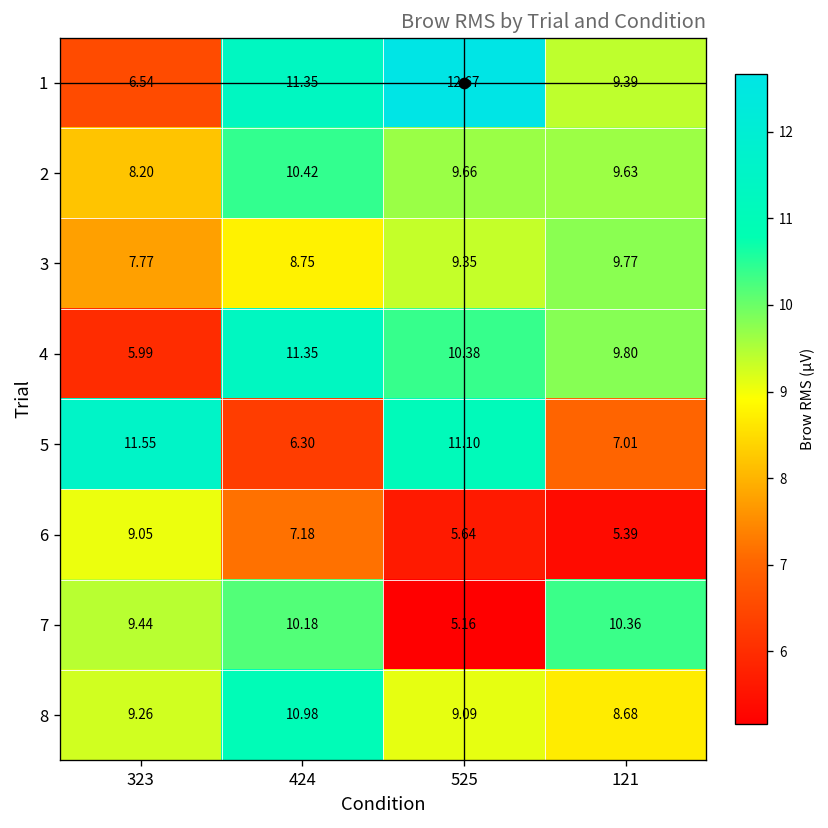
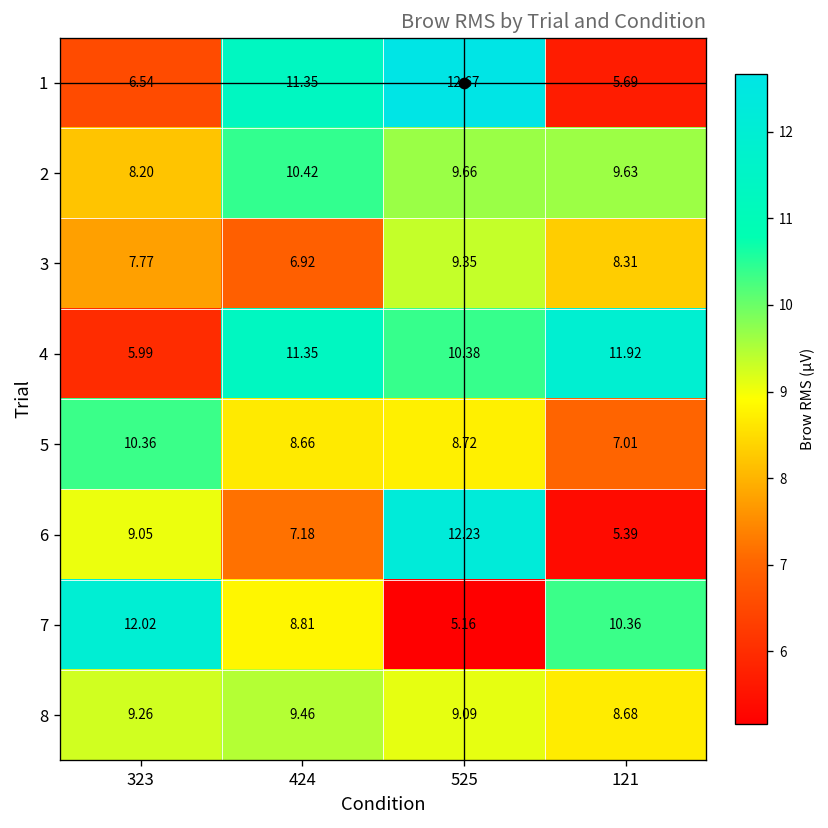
  {
    "1": {
      "323": 6.54,
      "424": 11.35,
-     "121": 9.39
+     "121": 5.69
    },
    "2": {
      "323": 8.20,
      "424": 10.42,
      "525": 9.66,
      "121": 9.63
    },
    "3": {
      "323": 7.77,
-     "424": 8.75,
+     "424": 6.92,
      "525": 9.35,
-     "121": 9.77
+     "121": 8.31
    },
    "4": {
      "323": 5.99,
      "424": 11.35,
      "525": 10.38,
-     "121": 9.80
+     "121": 11.92
    },
    "5": {
-     "323": 11.55,
-     "424": 6.30,
-     "525": 11.10,
+     "323": 10.36,
+     "424": 8.66,
+     "525": 8.72,
      "121": 7.01
    },
    "6": {
      "323": 9.05,
      "424": 7.18,
-     "525": 5.64,
+     "525": 12.23,
      "121": 5.39
    },
    "7": {
-     "323": 9.44,
-     "424": 10.18,
+     "323": 12.02,
+     "424": 8.81,
      "525": 5.16,
      "121": 10.36
    },
    "8": {
      "323": 9.26,
-     "424": 10.98,
+     "424": 9.46,
      "525": 9.09,
      "121": 8.68
    }
  }
